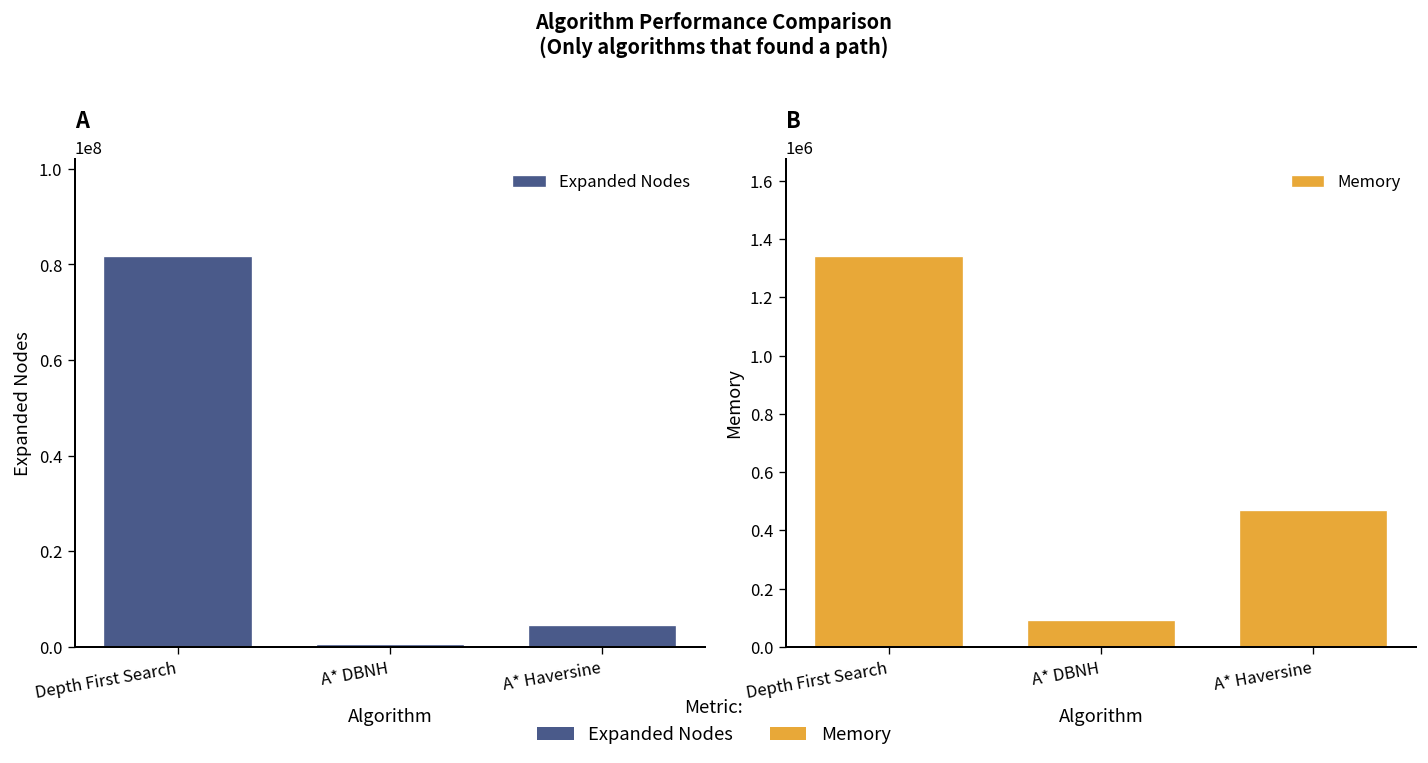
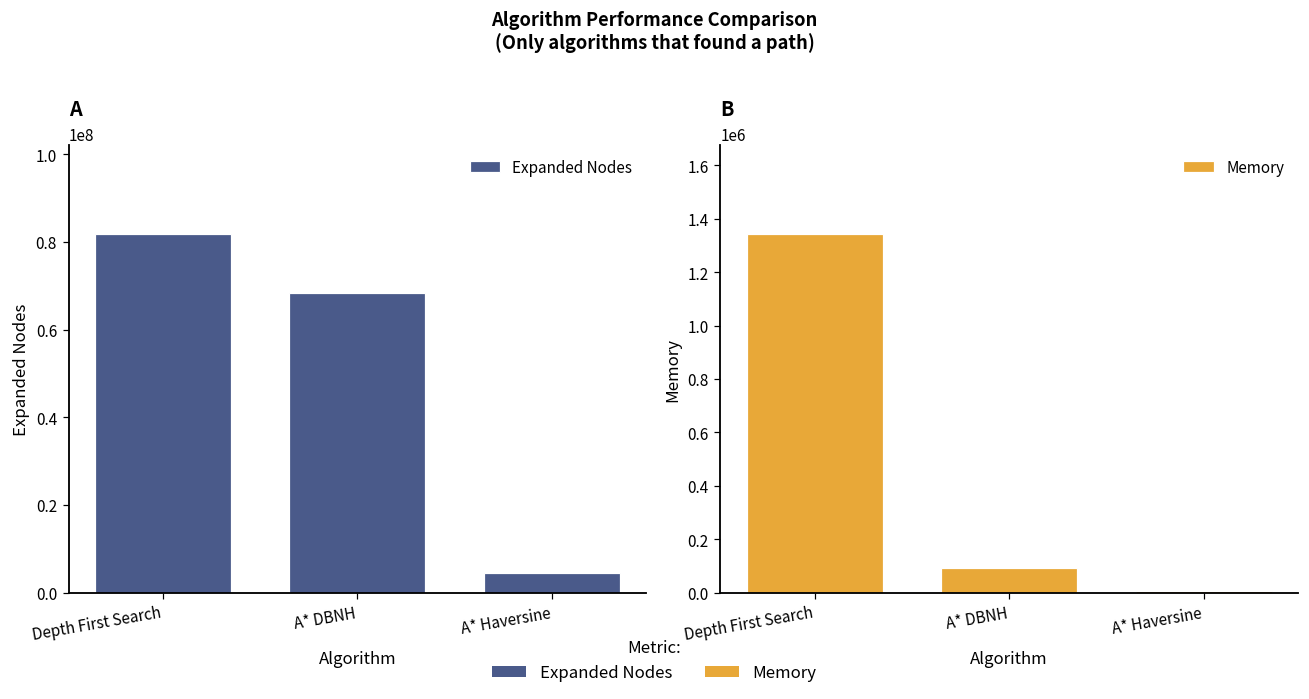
  {
    "A": {
      "Depth First Search": 82000000,
-     "A* DBNH": 1000000,
+     "A* DBNH": 68000000,
      "A* Haversine": 5000000
    },
    "B": {
      "Depth First Search": 1340000,
      "A* DBNH": 90000,
-     "A* Haversine": 470000
+     "A* Haversine": 0
    }
  }
